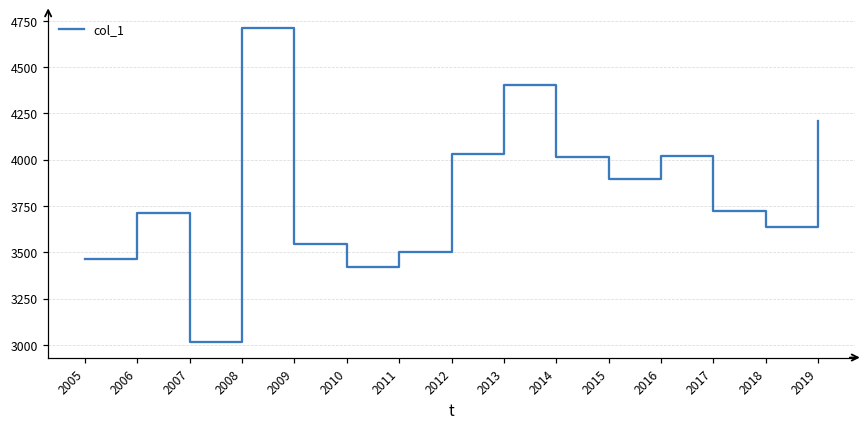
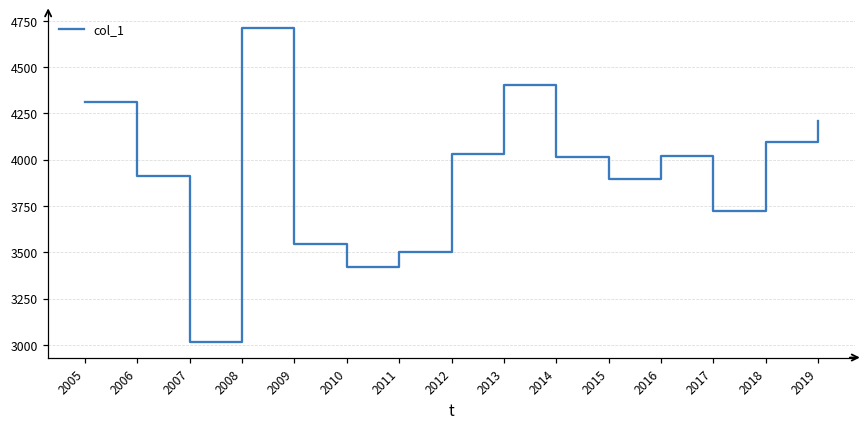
  {
-   "2005": 3470,
-   "2006": 3710,
+   "2005": 4310,
+   "2006": 3920,
    "2007": 3020,
    "2008": 4710,
    "2009": 3540,
    "2010": 3420,
    "2011": 3500,
    "2012": 4030,
    "2013": 4410,
    "2014": 4020,
    "2015": 3890,
    "2016": 4020,
    "2017": 3730,
-   "2018": 3630,
+   "2018": 4100,
    "2019": 4210
  }
